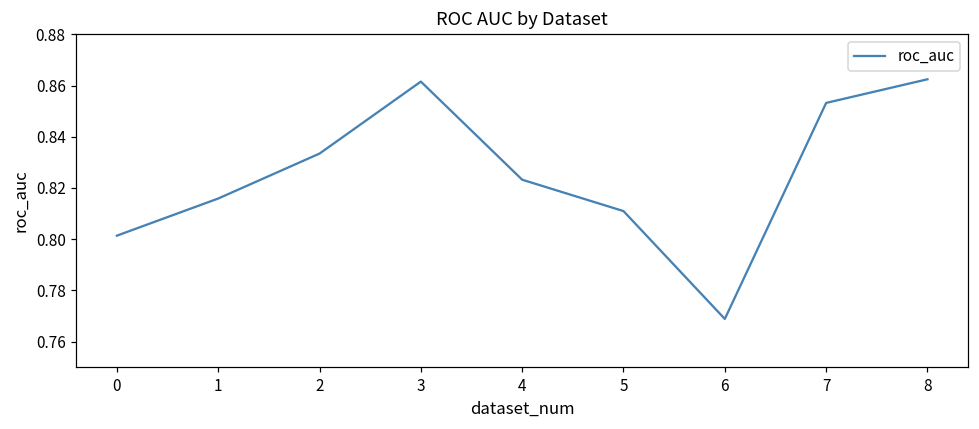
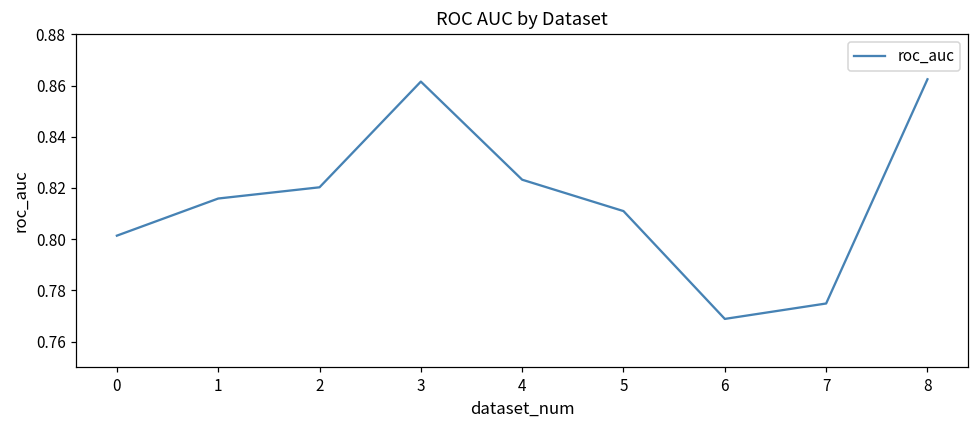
  {
    "0": 0.801,
    "1": 0.816,
-   "2": 0.833,
+   "2": 0.820,
    "3": 0.862,
    "4": 0.823,
    "5": 0.811,
    "6": 0.769,
-   "7": 0.853,
+   "7": 0.775,
    "8": 0.862
  }
